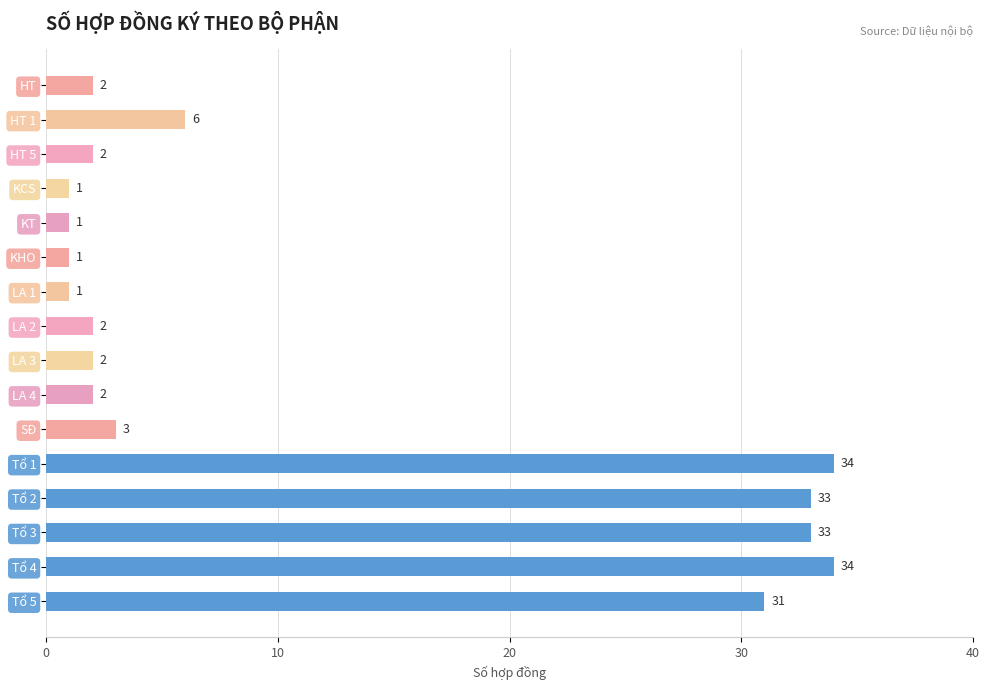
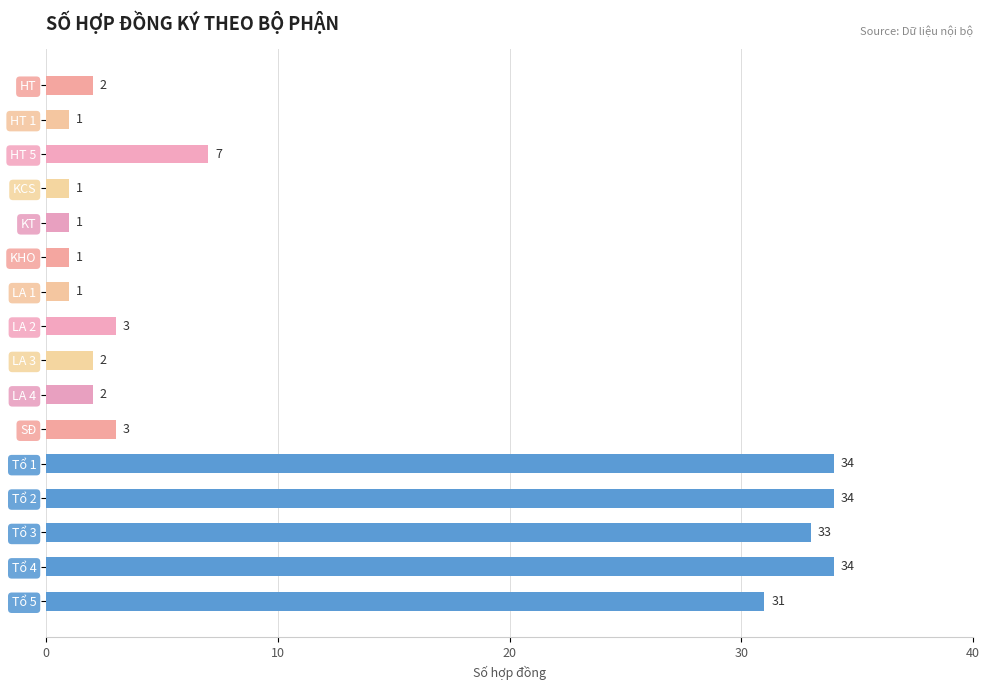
  {
    "HT": 2,
-   "HT 1": 6,
-   "HT 5": 2,
+   "HT 1": 1,
+   "HT 5": 7,
    "KCS": 1,
    "KT": 1,
    "KHO": 1,
    "LA 1": 1,
-   "LA 2": 2,
+   "LA 2": 3,
    "LA 3": 2,
    "LA 4": 2,
    "SĐ": 3,
    "Tổ 1": 34,
-   "Tổ 2": 33,
+   "Tổ 2": 34,
    "Tổ 3": 33,
    "Tổ 4": 34,
    "Tổ 5": 31
  }
